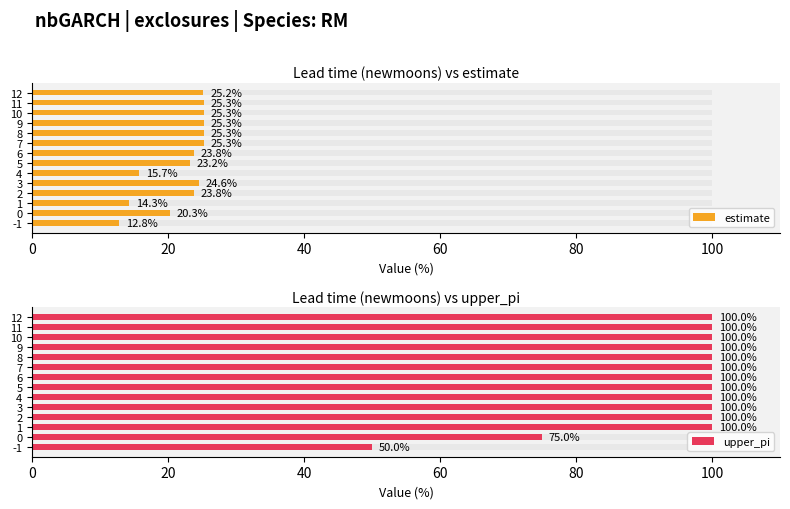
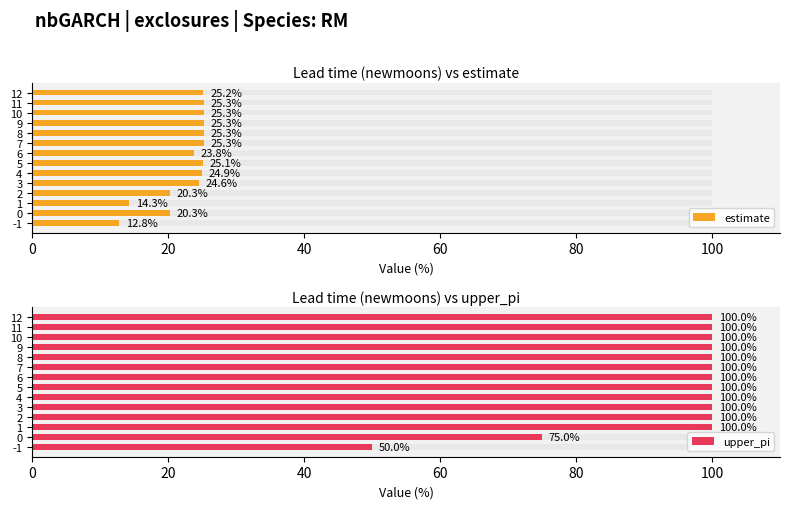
  {
    "Lead time (newmoons) vs estimate": {
      "estimate": {
-       "5": "23.2%",
-       "4": "15.7%",
-       "2": "23.8%"
+       "5": "25.1%",
+       "4": "24.9%",
+       "2": "20.3%"
      }
    },
    "Lead time (newmoons) vs upper_pi": {
      "upper_pi": {
        "12": "100.0%",
        "11": "100.0%",
        "10": "100.0%",
        "9": "100.0%",
        "8": "100.0%",
        "7": "100.0%",
        "6": "100.0%",
        "5": "100.0%",
        "4": "100.0%",
        "3": "100.0%",
        "2": "100.0%",
        "1": "100.0%"
      }
    }
  }
